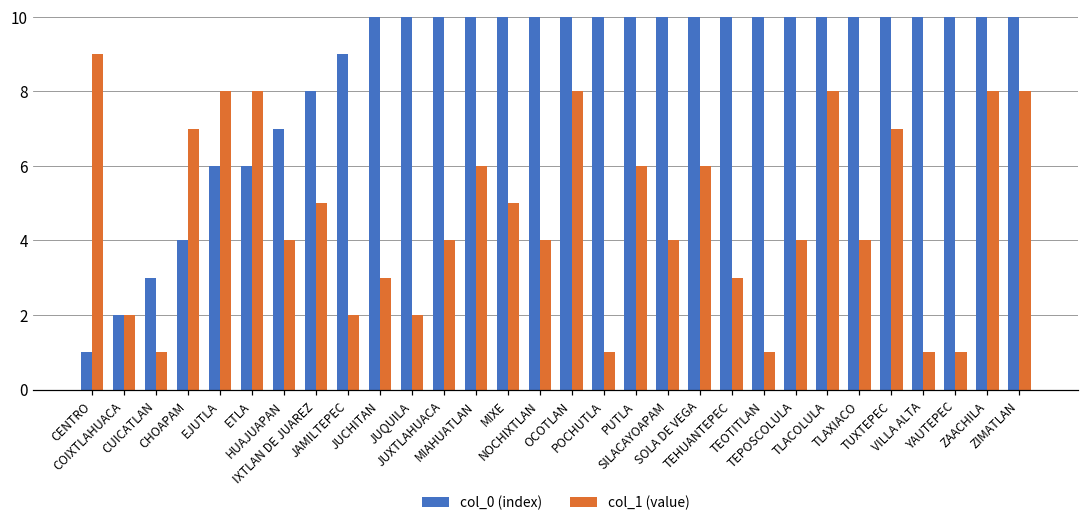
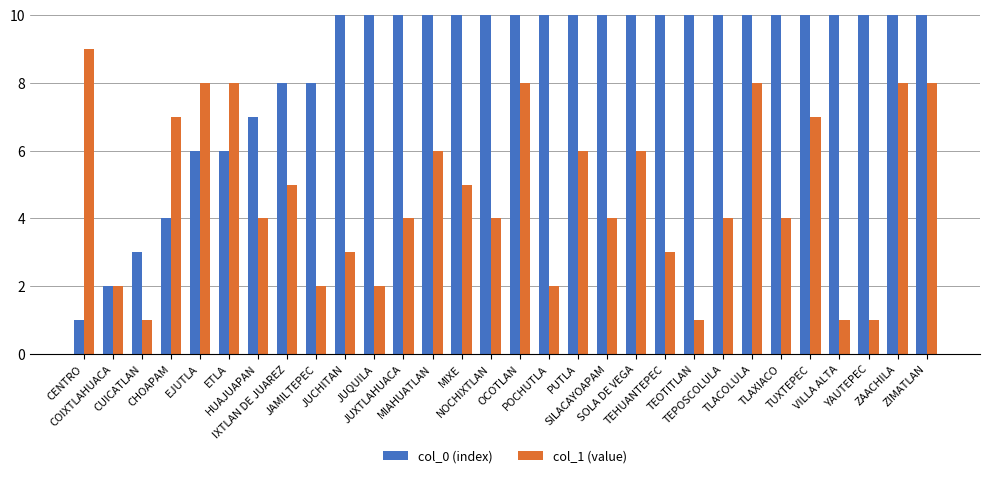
  {
    "col_0 (index)": {
      "CENTRO": 1,
      "COIXTLAHUACA": 2,
      "CUICATLAN": 3,
      "CHOAPAM": 4,
      "EJUTLA": 6,
      "ETLA": 6,
      "HUAJUAPAN": 7,
      "IXTLAN DE JUAREZ": 8,
-     "JAMILTEPEC": 9,
+     "JAMILTEPEC": 8,
      "JUCHITAN": 10
    },
    "col_1 (value)": {
      "CENTRO": 9,
      "COIXTLAHUACA": 2,
      "CUICATLAN": 1,
      "CHOAPAM": 7,
      "EJUTLA": 8,
      "ETLA": 8,
      "HUAJUAPAN": 4,
      "IXTLAN DE JUAREZ": 5,
      "JAMILTEPEC": 2,
      "JUCHITAN": 3,
      "JUQUILA": 2,
      "JUXTLAHUACA": 4,
      "MIAHUATLAN": 6,
      "MIXE": 5,
      "NOCHIXTLAN": 4,
      "OCOTLAN": 8,
-     "POCHUTLA": 1,
+     "POCHUTLA": 2,
      "PUTLA": 6,
      "SILACAYOAPAM": 4,
      "SOLA DE VEGA": 6,
      "TEHUANTEPEC": 3,
      "TEOTITLAN": 1,
      "TEPOSCOLULA": 4,
      "TLACOLULA": 8,
      "TLAXIACO": 4,
      "TUXTEPEC": 7,
      "VILLA ALTA": 1,
      "YAUTEPEC": 1,
      "ZAACHILA": 8,
      "ZIMATLAN": 8
    }
  }
